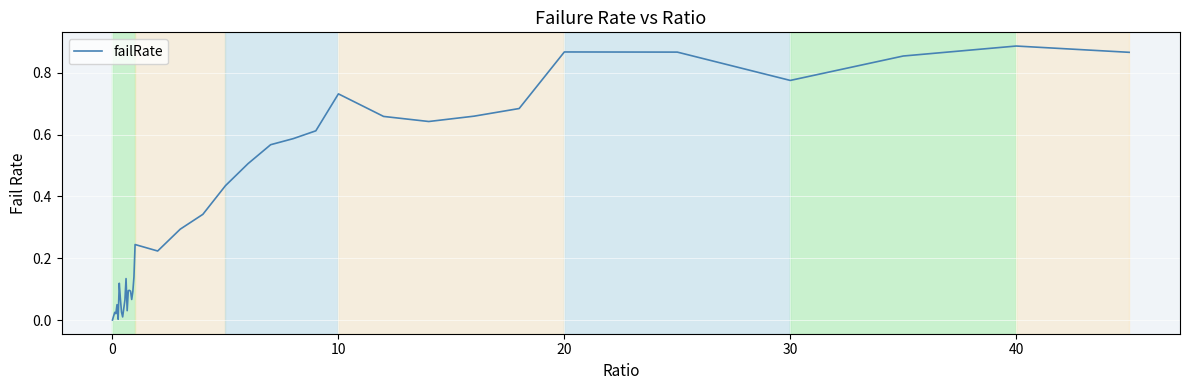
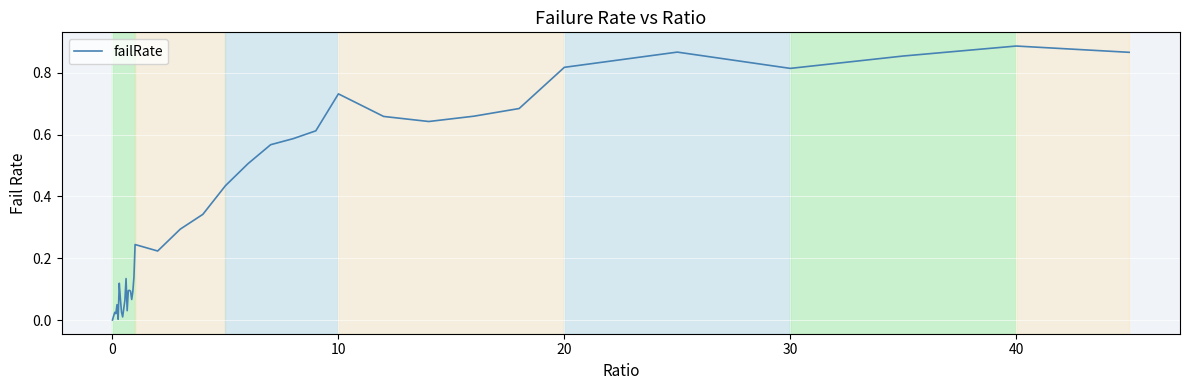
  {
    "0": 0.00,
    "10": 0.73,
-   "20": 0.87,
-   "30": 0.78,
+   "20": 0.82,
+   "30": 0.81,
    "40": 0.89
  }
